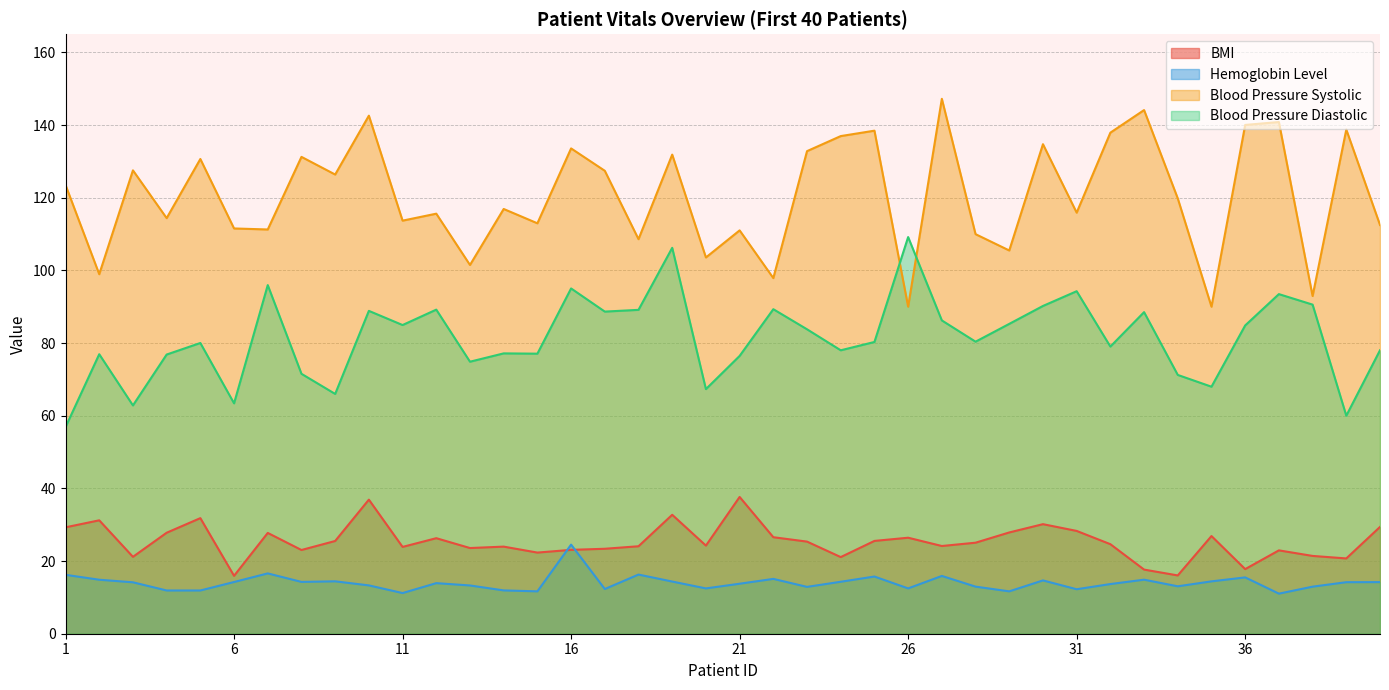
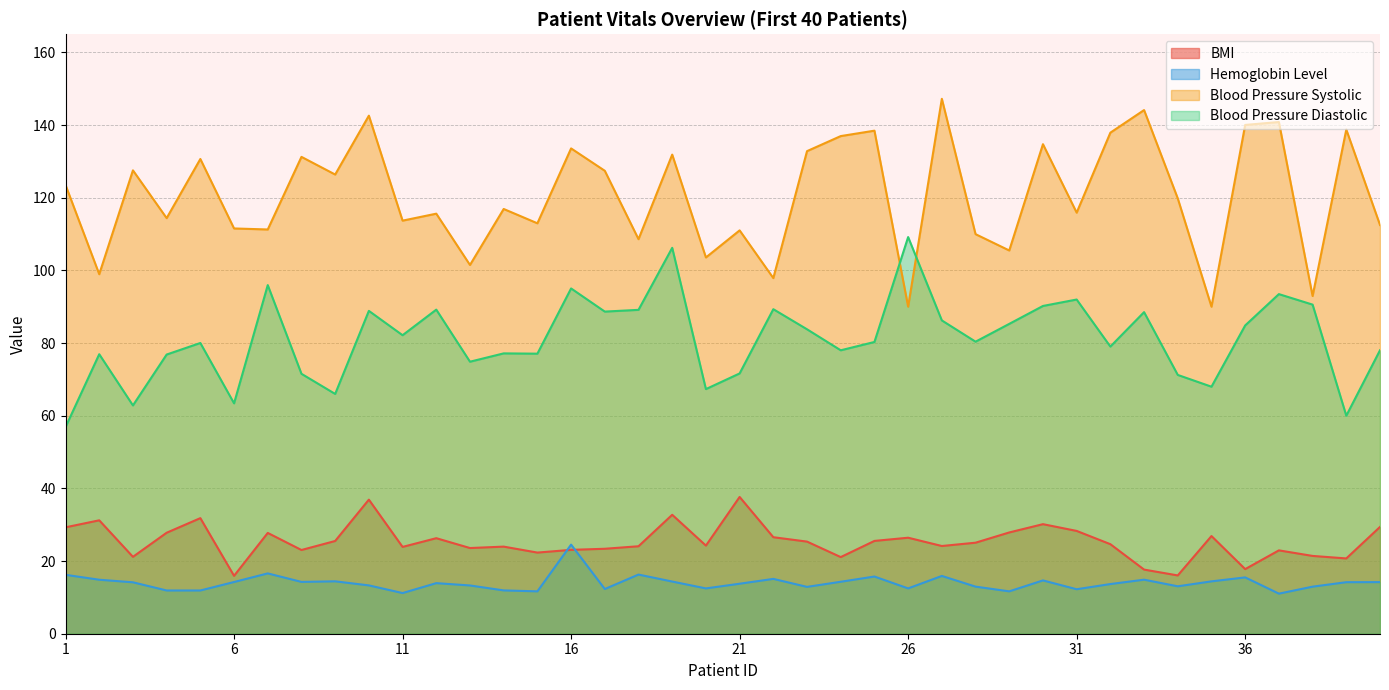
  {
    "BMI": {
      "1": 29,
      "6": 16,
      "11": 24,
      "16": 23,
      "21": 38,
      "26": 26,
      "31": 28,
      "36": 18
    },
    "Hemoglobin Level": {
      "1": 16,
      "6": 14,
      "11": 11,
      "16": 25,
      "21": 14,
      "26": 12,
      "31": 12,
      "36": 16
    },
    "Blood Pressure Systolic": {
      "1": 124,
      "6": 112,
      "11": 114,
      "16": 134,
      "21": 111,
      "26": 90,
      "31": 116
    },
    "Blood Pressure Diastolic": {
      "1": 57,
      "6": 63,
-     "11": 85,
+     "11": 82,
      "16": 95,
-     "21": 76,
+     "21": 72,
      "26": 109,
-     "31": 94,
+     "31": 92,
      "36": 85
    }
  }
